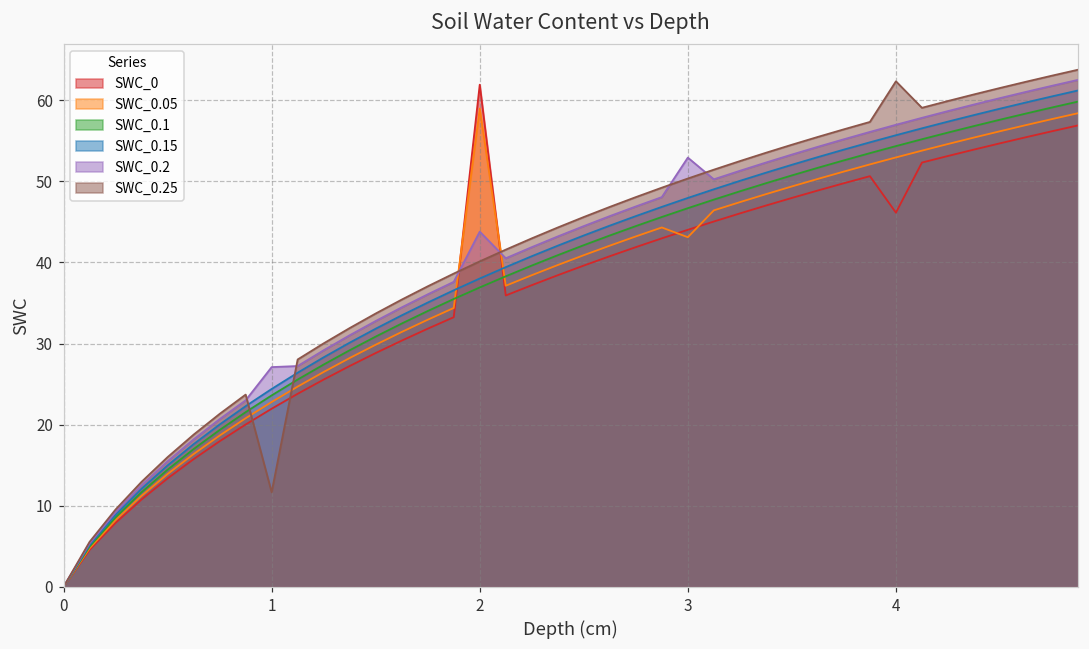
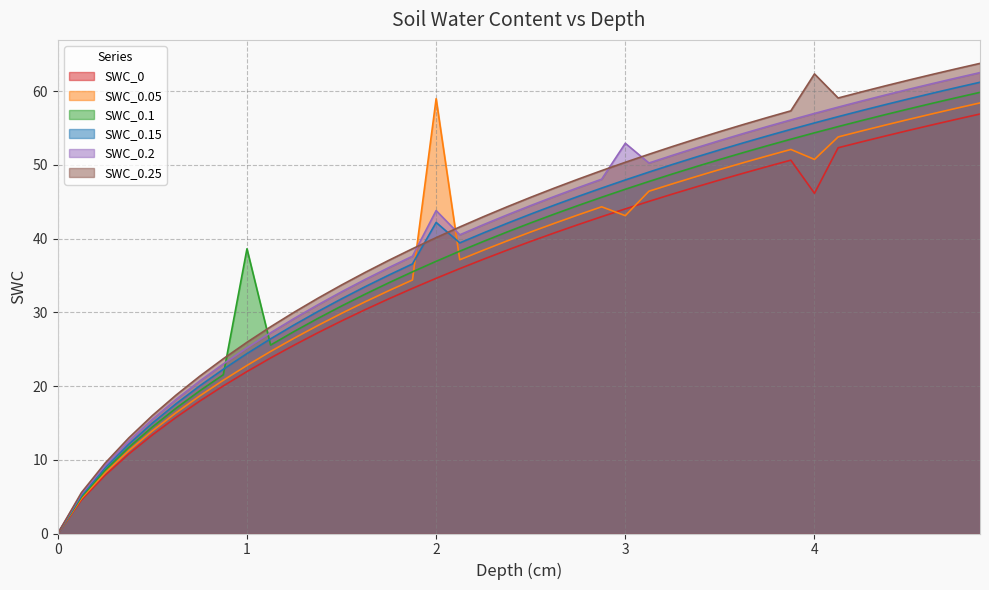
  {
    "SWC_0": {
      "1": 22,
-     "2": 62,
+     "2": 35,
      "3": 44,
      "4": 46
    },
    "SWC_0.05": {
      "1": 23,
      "2": 59,
      "3": 43,
-     "4": 53
+     "4": 51
    },
    "SWC_0.1": {
-     "1": 24,
+     "1": 39,
      "2": 37,
      "3": 47,
      "4": 54
    },
    "SWC_0.15": {
      "1": 24,
-     "2": 38,
+     "2": 42,
      "3": 48,
      "4": 56
    },
    "SWC_0.2": {
-     "1": 27,
+     "1": 25,
      "2": 44,
      "3": 53,
      "4": 57
    },
    "SWC_0.25": {
-     "1": 12,
+     "1": 26,
      "2": 40,
      "3": 50,
      "4": 62
    }
  }
